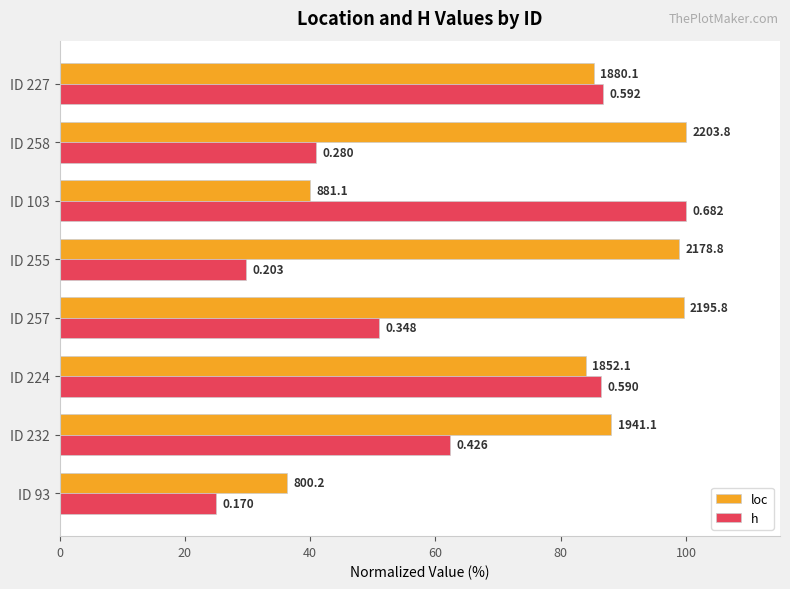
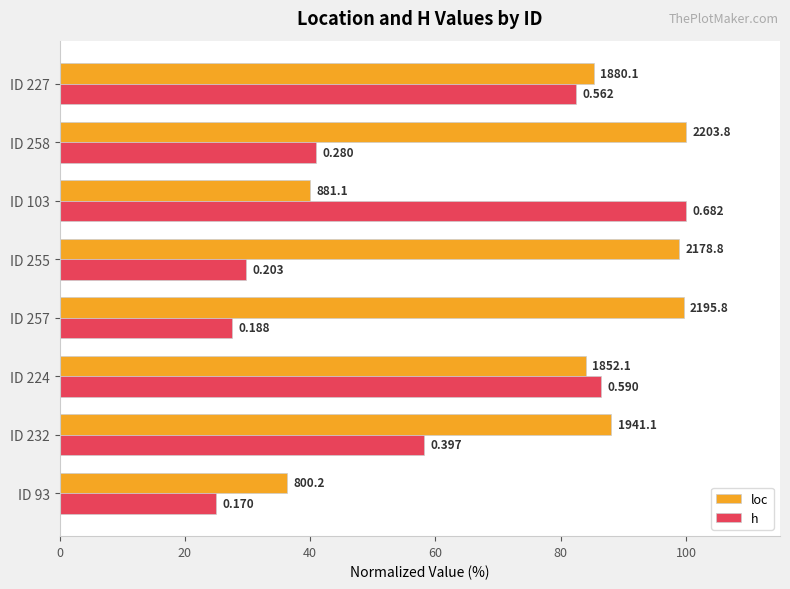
  {
    "h": {
-     "ID 227": 0.592,
-     "ID 257": 0.348,
-     "ID 232": 0.426
+     "ID 227": 0.562,
+     "ID 257": 0.188,
+     "ID 232": 0.397
    }
  }
